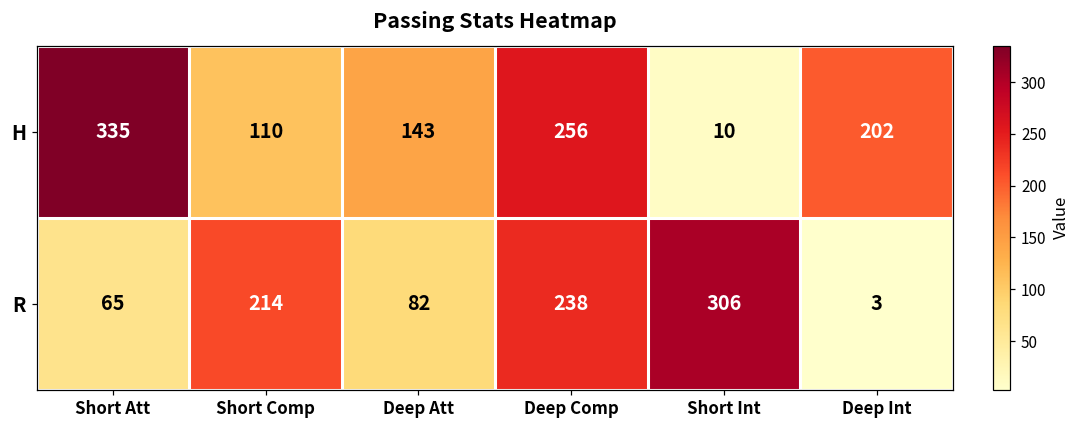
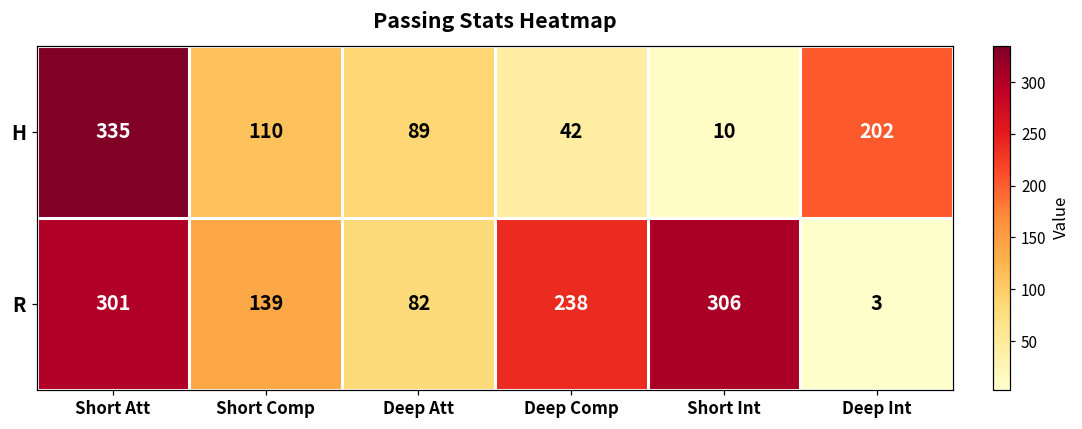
  {
    "H": {
      "Short Att": 335,
      "Short Comp": 110,
-     "Deep Att": 143,
-     "Deep Comp": 256,
+     "Deep Att": 89,
+     "Deep Comp": 42,
      "Short Int": 10,
      "Deep Int": 202
    },
    "R": {
-     "Short Att": 65,
-     "Short Comp": 214,
+     "Short Att": 301,
+     "Short Comp": 139,
      "Deep Att": 82,
      "Deep Comp": 238,
      "Short Int": 306,
      "Deep Int": 3
    }
  }
